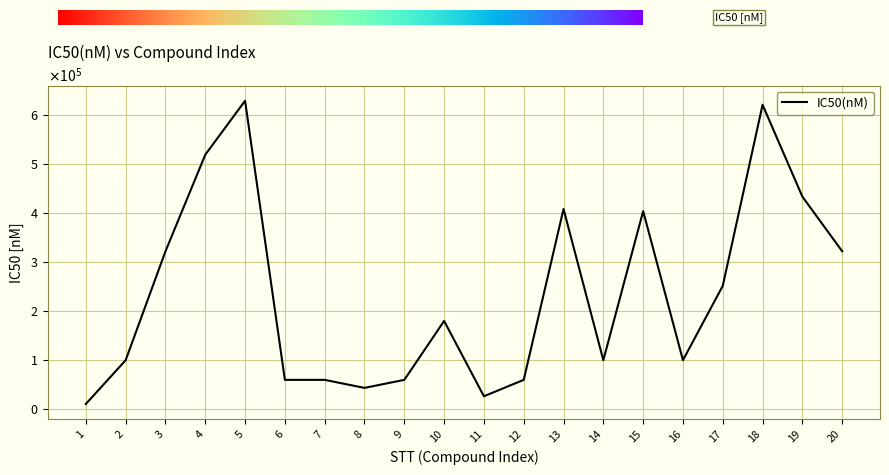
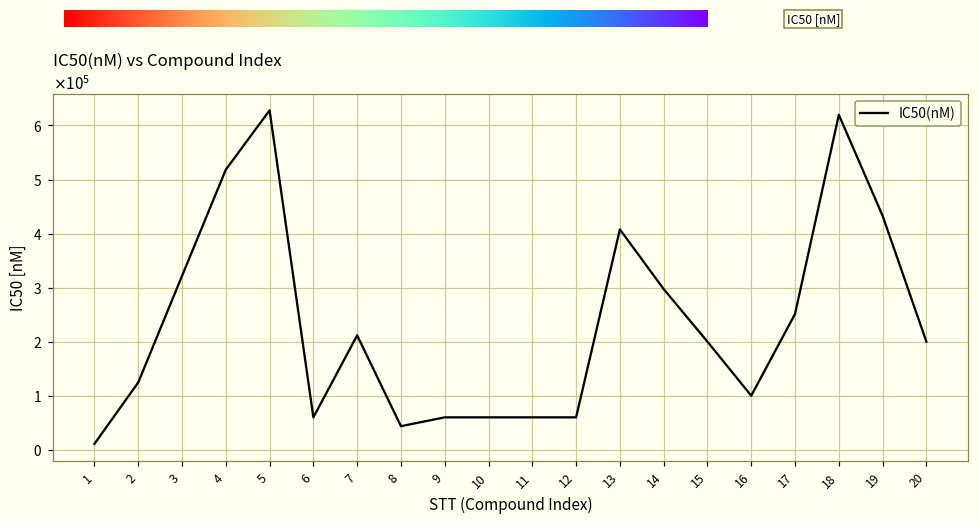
  {
    "1": 10000,
-   "2": 100000,
+   "2": 120000,
    "3": 320000,
    "4": 520000,
    "5": 630000,
    "6": 60000,
-   "7": 60000,
+   "7": 210000,
    "8": 40000,
    "9": 60000,
-   "10": 180000,
-   "11": 30000,
+   "10": 60000,
+   "11": 60000,
    "12": 60000,
    "13": 410000,
-   "14": 100000,
-   "15": 400000,
+   "14": 300000,
+   "15": 200000,
    "16": 100000,
    "17": 250000,
    "18": 620000,
    "19": 430000,
-   "20": 320000
+   "20": 200000
  }
